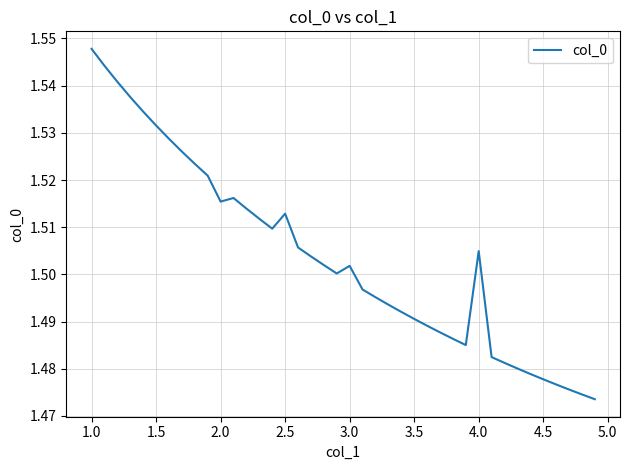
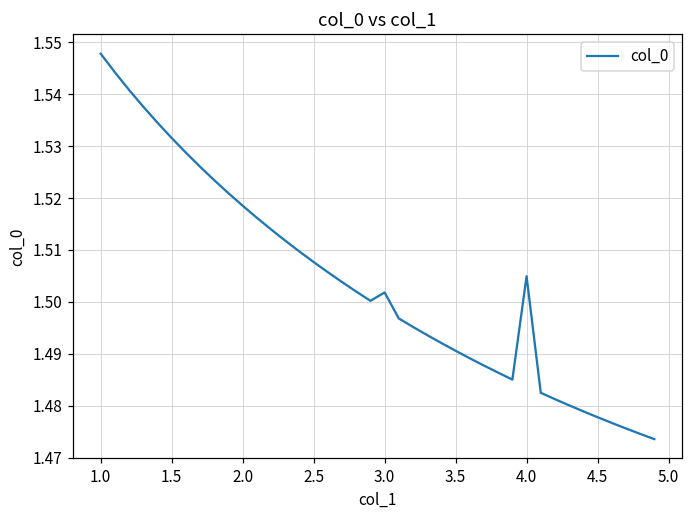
  {
    "1.0": 1.548,
    "1.5": 1.532,
-   "2.0": 1.515,
-   "2.5": 1.513,
+   "2.0": 1.519,
+   "2.5": 1.508,
    "3.0": 1.502,
    "3.5": 1.491,
    "4.0": 1.505,
    "4.5": 1.478
  }
